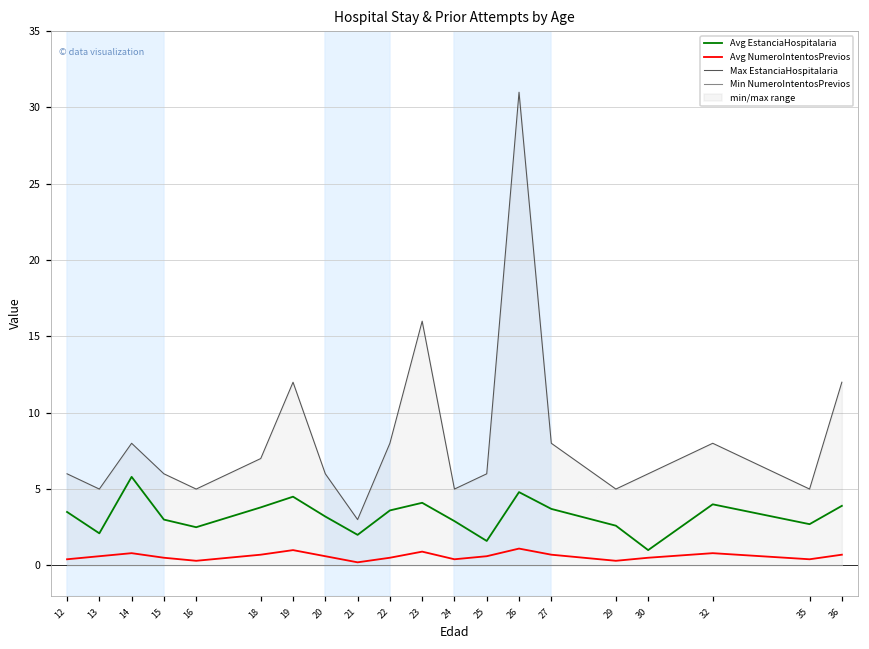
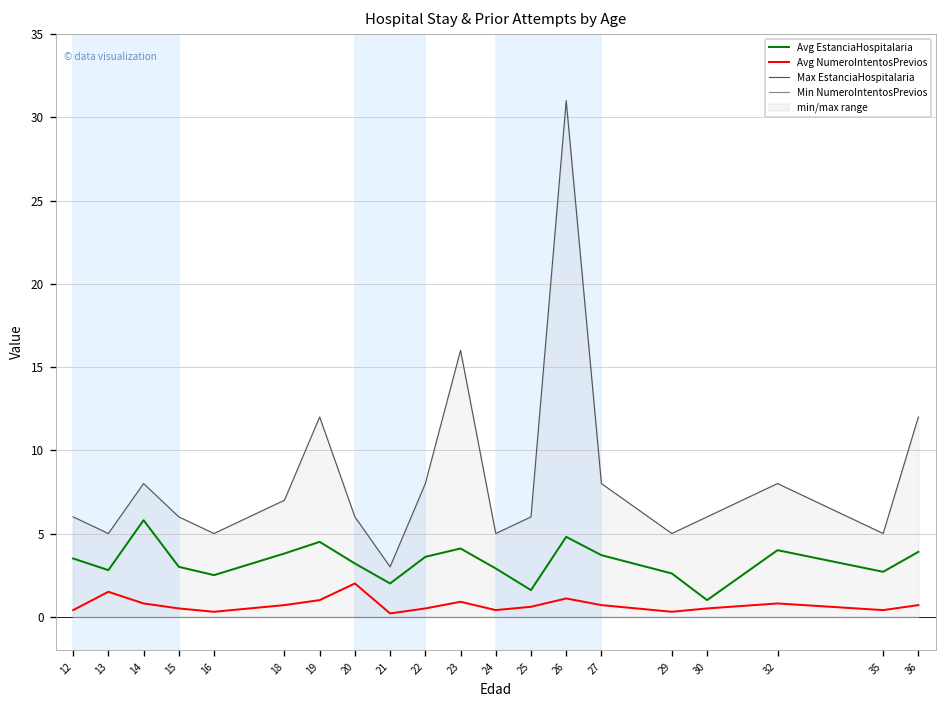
  {
    "Avg EstanciaHospitalaria": {
      "12": 3.5,
-     "13": 2.1,
+     "13": 2.8,
      "14": 5.8,
      "15": 3.0,
      "16": 2.5,
      "18": 3.8,
      "19": 4.5,
      "20": 3.2,
      "21": 2.0,
      "22": 3.6,
      "23": 4.1,
      "24": 2.9,
      "25": 1.6,
      "26": 4.8,
      "27": 3.7,
      "29": 2.6,
      "30": 1.0,
      "32": 4.0,
      "35": 2.7,
      "36": 3.9
    },
    "Avg NumeroIntentosPrevios": {
      "12": 0.4,
-     "13": 0.6,
+     "13": 1.5,
      "14": 0.8,
      "15": 0.5,
      "16": 0.3,
      "18": 0.7,
      "19": 1.0,
-     "20": 0.6,
+     "20": 2.0,
      "21": 0.2,
      "22": 0.5,
      "23": 0.9,
      "24": 0.4,
      "25": 0.6,
      "26": 1.1,
      "27": 0.7,
      "29": 0.3,
      "30": 0.5,
      "32": 0.8,
      "35": 0.4,
      "36": 0.7
    }
  }
